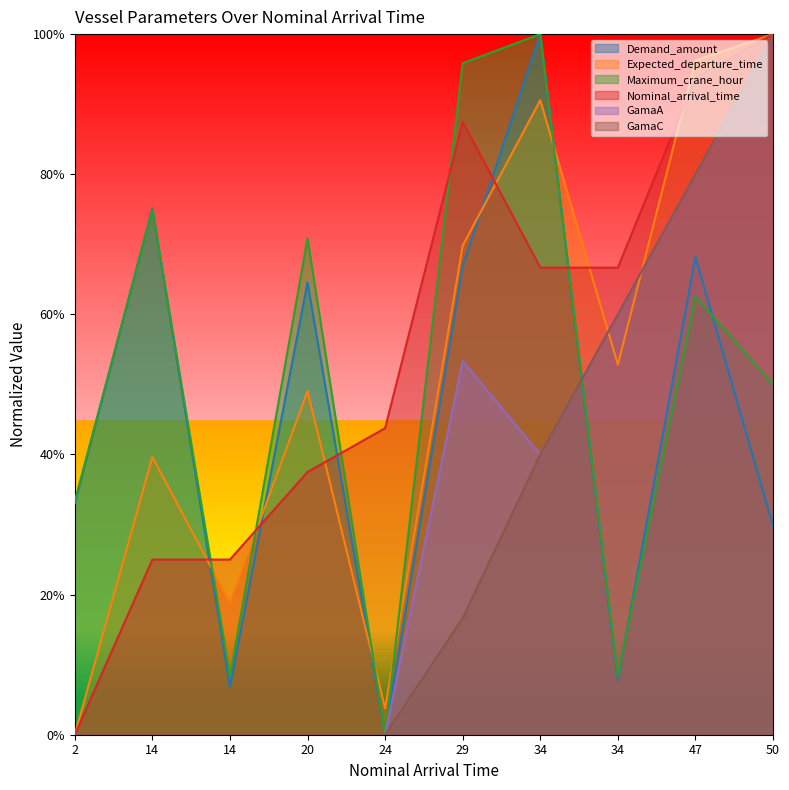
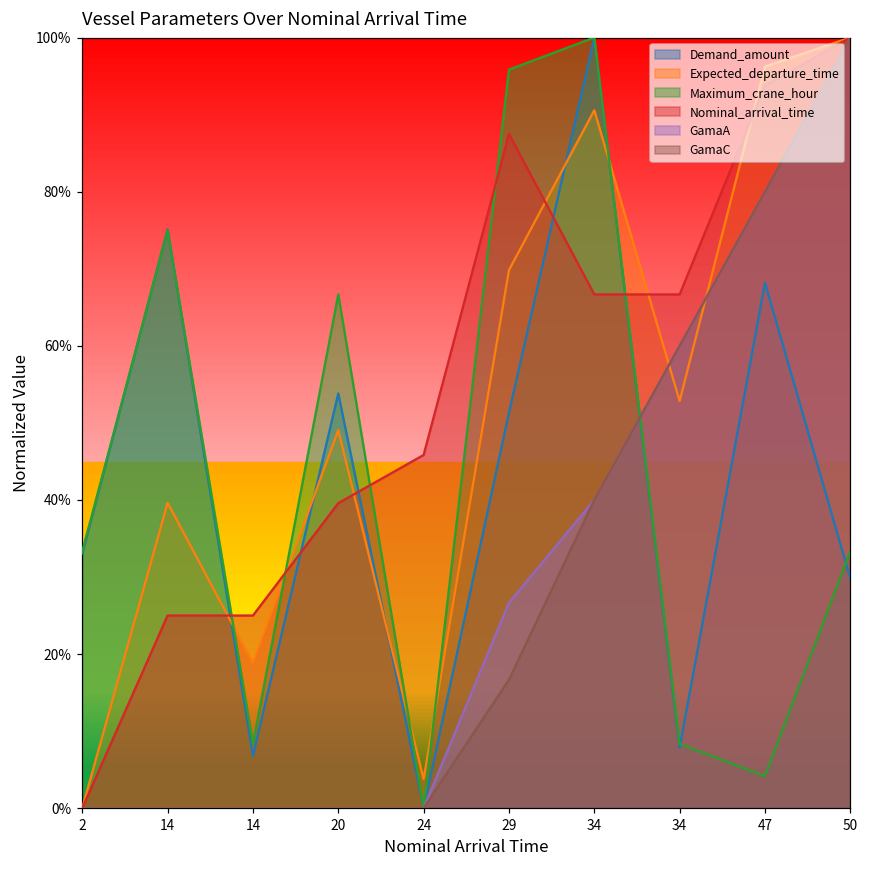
  {
    "Demand_amount": {
-     "20": "65%",
-     "29": "67%",
+     "20": "54%",
+     "29": "51%",
      "47": "68%",
      "50": "30%"
    },
    "Expected_departure_time": {
      "20": "49%",
      "24": "4%",
      "29": "70%"
    },
    "Maximum_crane_hour": {
-     "20": "71%",
+     "20": "67%",
      "29": "96%",
-     "47": "63%",
-     "50": "50%"
+     "47": "4%",
+     "50": "33%"
    },
    "Nominal_arrival_time": {
-     "20": "38%",
-     "24": "44%",
+     "20": "40%",
+     "24": "46%",
      "29": "88%"
    },
    "GamaA": {
-     "29": "53%"
+     "29": "27%"
    },
    "GamaC": {
      "29": "17%"
    }
  }
